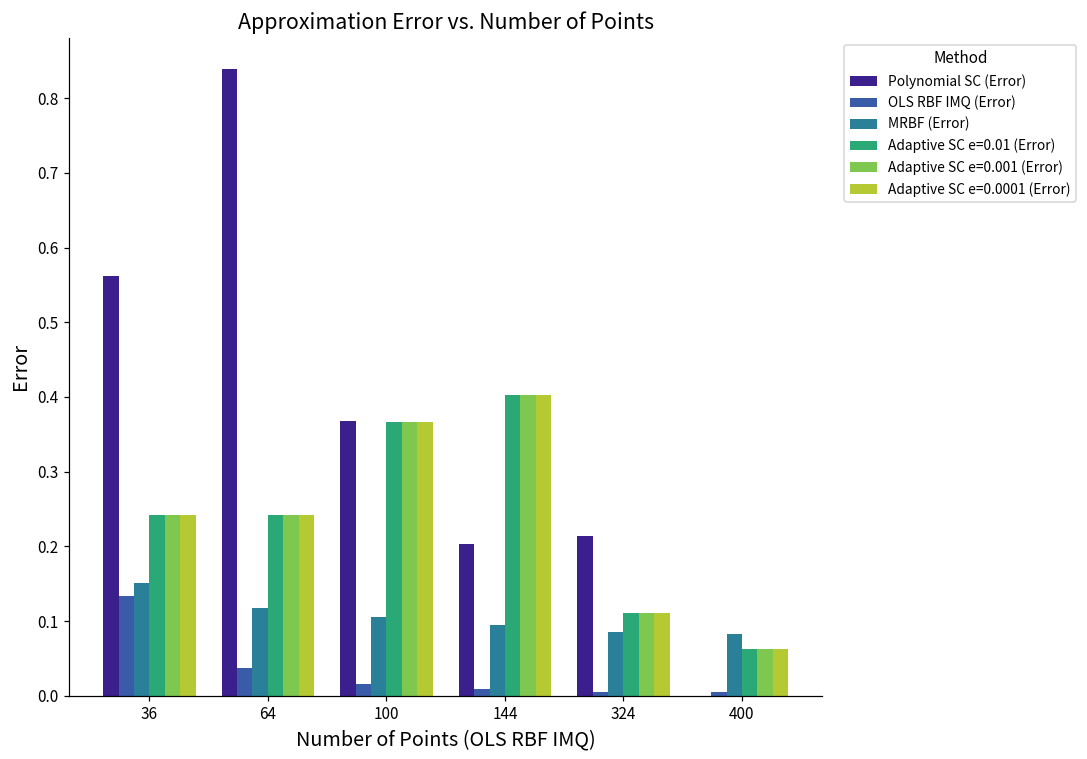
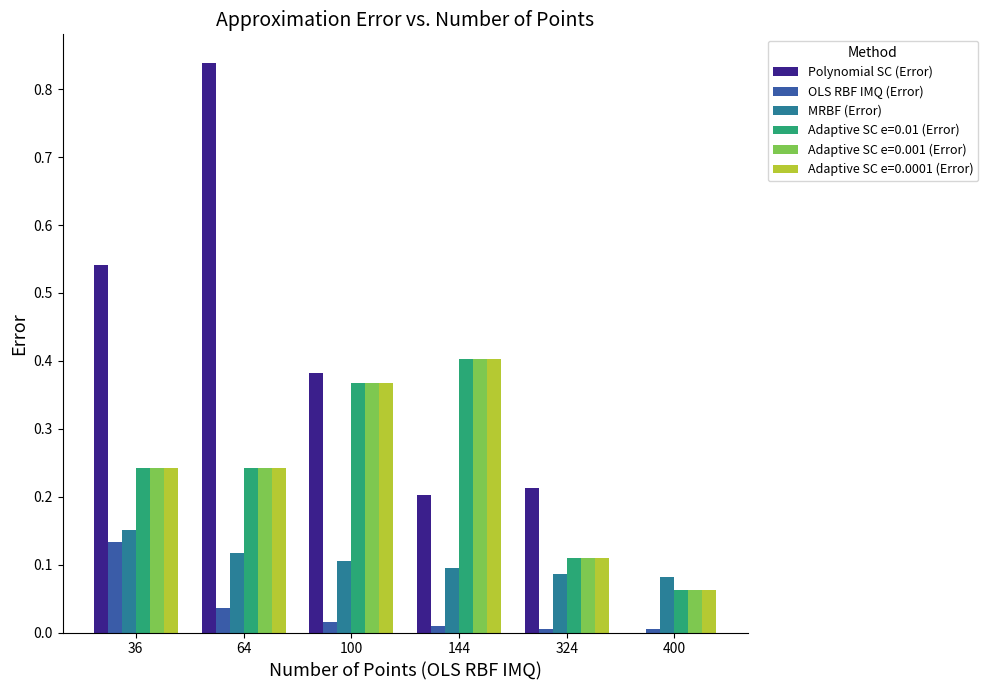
  {
    "Polynomial SC (Error)": {
-     "36": 0.56,
+     "36": 0.54,
      "64": 0.84,
-     "100": 0.37,
+     "100": 0.38,
      "144": 0.20,
      "324": 0.21
    },
    "Adaptive SC e=0.001 (Error)": {
      "36": 0.24,
      "64": 0.24,
      "100": 0.37,
      "144": 0.40,
      "324": 0.11,
      "400": 0.06
    },
    "Adaptive SC e=0.0001 (Error)": {
      "36": 0.24,
      "64": 0.24,
      "100": 0.37,
      "144": 0.40,
      "324": 0.11,
      "400": 0.06
    }
  }
